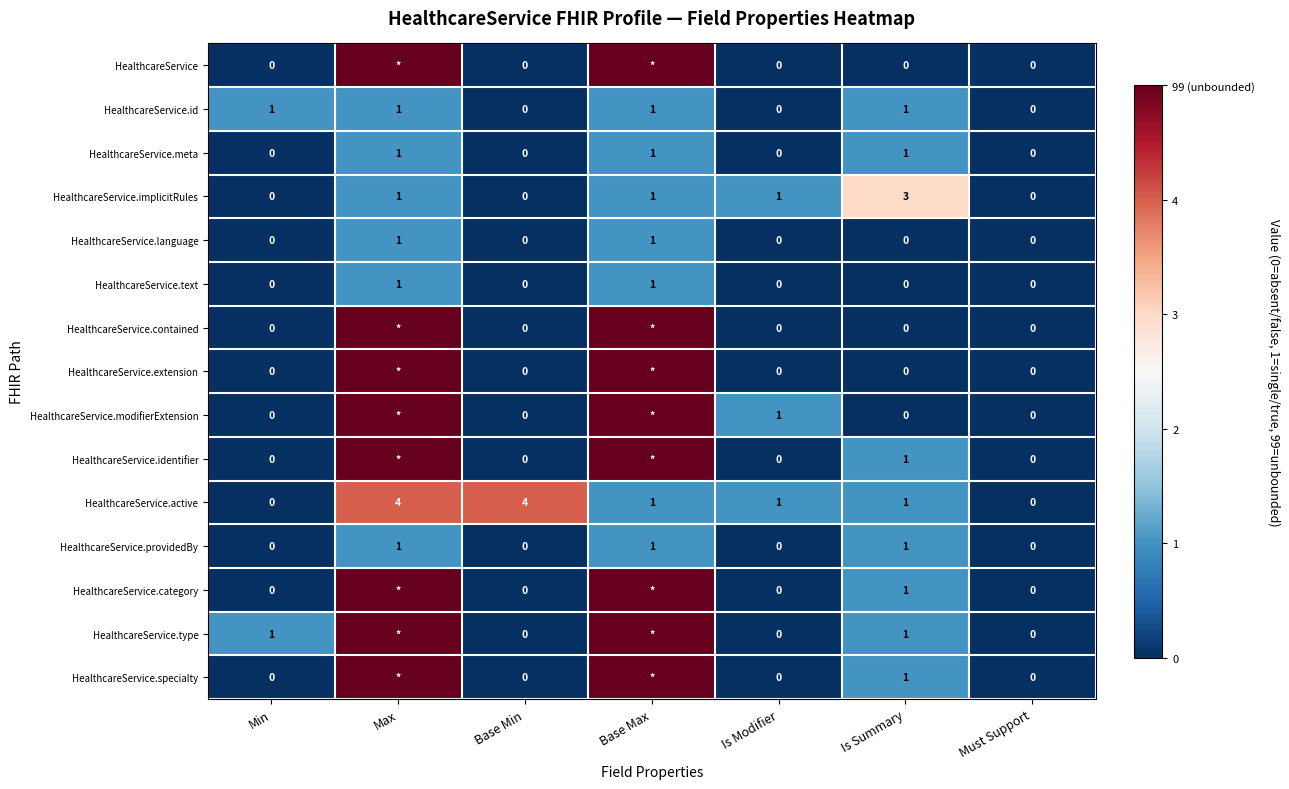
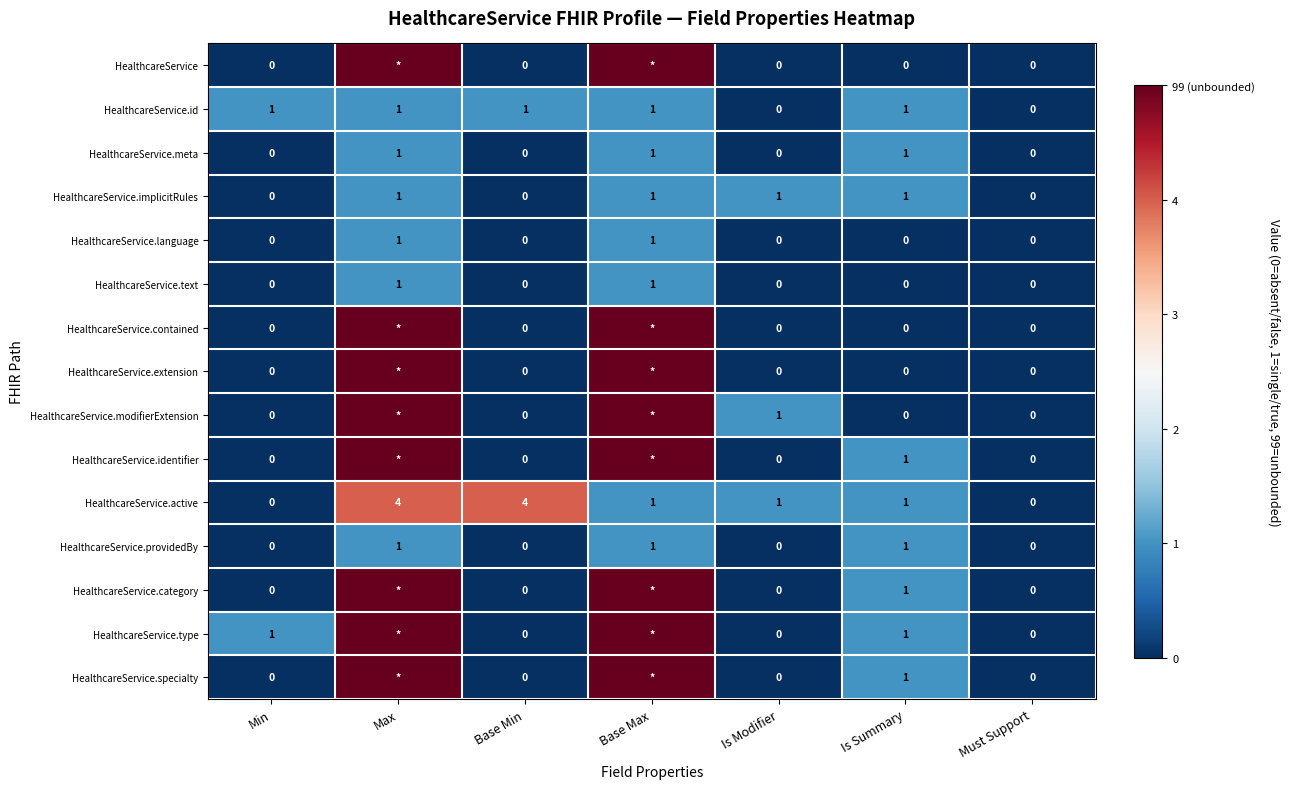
  {
    "HealthcareService": {
      "Min": 0,
      "Base Min": 0,
      "Is Modifier": 0,
      "Is Summary": 0,
      "Must Support": 0
    },
    "HealthcareService.id": {
      "Min": 1,
      "Max": 1,
-     "Base Min": 0,
+     "Base Min": 1,
      "Base Max": 1,
      "Is Modifier": 0,
      "Is Summary": 1,
      "Must Support": 0
    },
    "HealthcareService.meta": {
      "Min": 0,
      "Max": 1,
      "Base Min": 0,
      "Base Max": 1,
      "Is Modifier": 0,
      "Is Summary": 1,
      "Must Support": 0
    },
    "HealthcareService.implicitRules": {
      "Min": 0,
      "Max": 1,
      "Base Min": 0,
      "Base Max": 1,
      "Is Modifier": 1,
-     "Is Summary": 3,
+     "Is Summary": 1,
      "Must Support": 0
    },
    "HealthcareService.language": {
      "Min": 0,
      "Max": 1,
      "Base Min": 0,
      "Base Max": 1,
      "Is Modifier": 0,
      "Is Summary": 0,
      "Must Support": 0
    },
    "HealthcareService.text": {
      "Min": 0,
      "Max": 1,
      "Base Min": 0,
      "Base Max": 1,
      "Is Modifier": 0,
      "Is Summary": 0,
      "Must Support": 0
    },
    "HealthcareService.contained": {
      "Min": 0,
      "Base Min": 0,
      "Is Modifier": 0,
      "Is Summary": 0,
      "Must Support": 0
    },
    "HealthcareService.extension": {
      "Min": 0,
      "Base Min": 0,
      "Is Modifier": 0,
      "Is Summary": 0,
      "Must Support": 0
    },
    "HealthcareService.modifierExtension": {
      "Min": 0,
      "Base Min": 0,
      "Is Modifier": 1,
      "Is Summary": 0,
      "Must Support": 0
    },
    "HealthcareService.identifier": {
      "Min": 0,
      "Base Min": 0,
      "Is Modifier": 0,
      "Is Summary": 1,
      "Must Support": 0
    },
    "HealthcareService.active": {
      "Min": 0,
      "Max": 4,
      "Base Min": 4,
      "Base Max": 1,
      "Is Modifier": 1,
      "Is Summary": 1,
      "Must Support": 0
    },
    "HealthcareService.providedBy": {
      "Min": 0,
      "Max": 1,
      "Base Min": 0,
      "Base Max": 1,
      "Is Modifier": 0,
      "Is Summary": 1,
      "Must Support": 0
    },
    "HealthcareService.category": {
      "Min": 0,
      "Base Min": 0,
      "Is Modifier": 0,
      "Is Summary": 1,
      "Must Support": 0
    },
    "HealthcareService.type": {
      "Min": 1,
      "Base Min": 0,
      "Is Modifier": 0,
      "Is Summary": 1,
      "Must Support": 0
    },
    "HealthcareService.specialty": {
      "Min": 0,
      "Base Min": 0,
      "Is Modifier": 0,
      "Is Summary": 1,
      "Must Support": 0
    }
  }
